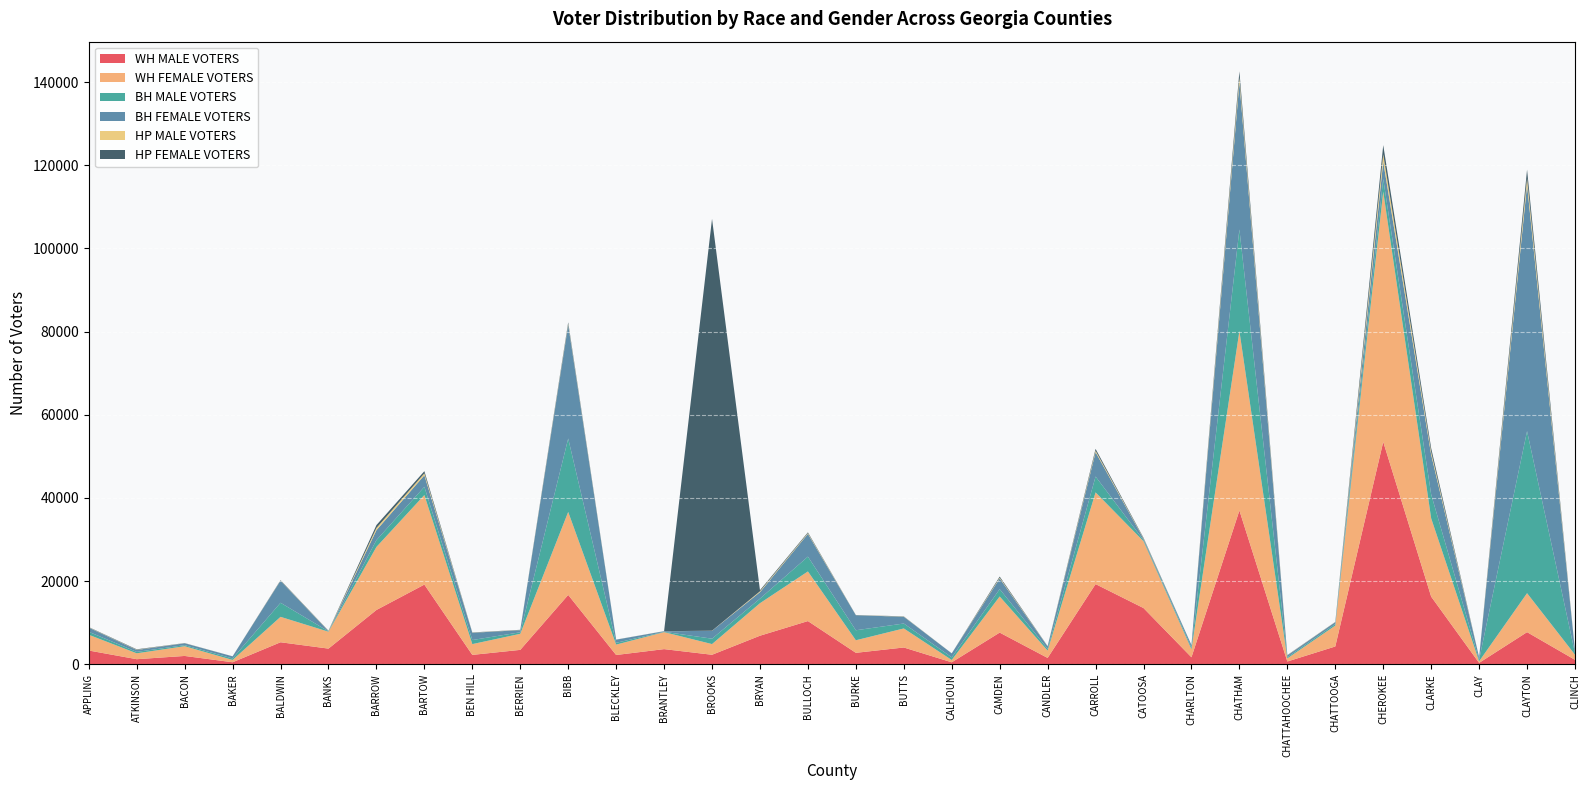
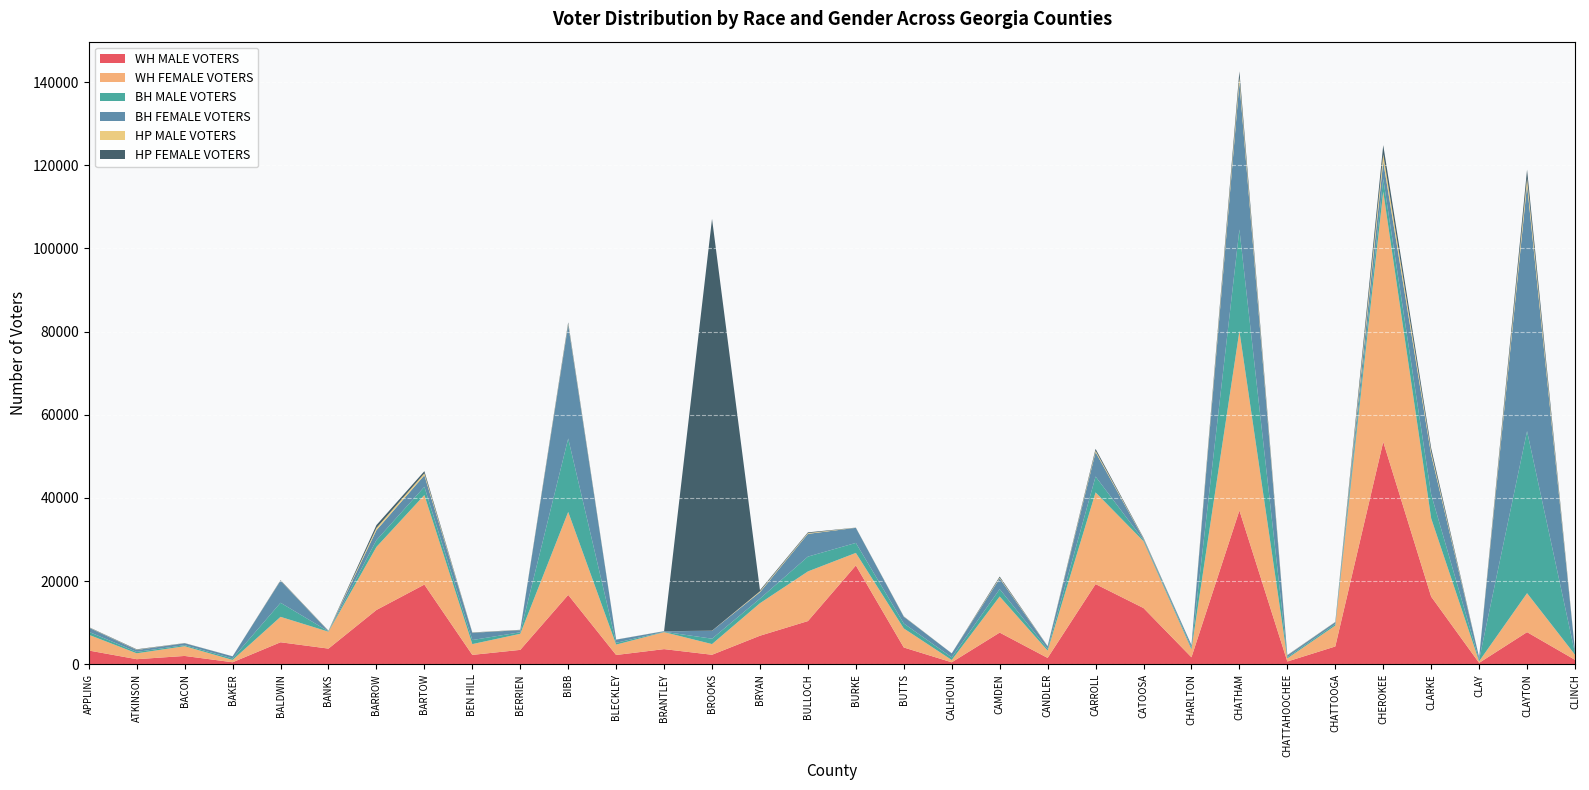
  {
    "WH MALE VOTERS": {
      "APPLING": 3000,
      "ATKINSON": 1000,
      "BACON": 2000,
      "BALDWIN": 5000,
      "BANKS": 4000,
      "BARROW": 13000,
      "BARTOW": 19000,
      "BEN HILL": 2000,
      "BERRIEN": 3000,
      "BIBB": 17000,
      "BLECKLEY": 2000,
      "BRANTLEY": 4000,
      "BROOKS": 2000,
      "BRYAN": 7000,
      "BULLOCH": 10000,
-     "BURKE": 3000,
+     "BURKE": 24000,
      "BUTTS": 4000,
      "CAMDEN": 8000,
      "CANDLER": 2000,
      "CARROLL": 19000,
      "CATOOSA": 14000,
      "CHARLTON": 2000,
      "CHATHAM": 37000,
      "CHATTAHOOCHEE": 1000,
      "CHATTOOGA": 4000,
      "CHEROKEE": 54000,
      "CLARKE": 16000,
      "CLAYTON": 8000,
      "CLINCH": 1000
    },
    "HP FEMALE VOTERS": {
      "BARROW": 1000,
      "BROOKS": 99000,
      "CHATHAM": 1000,
      "CHEROKEE": 2000,
      "CLARKE": 1000,
      "CLAYTON": 2000
    }
  }
